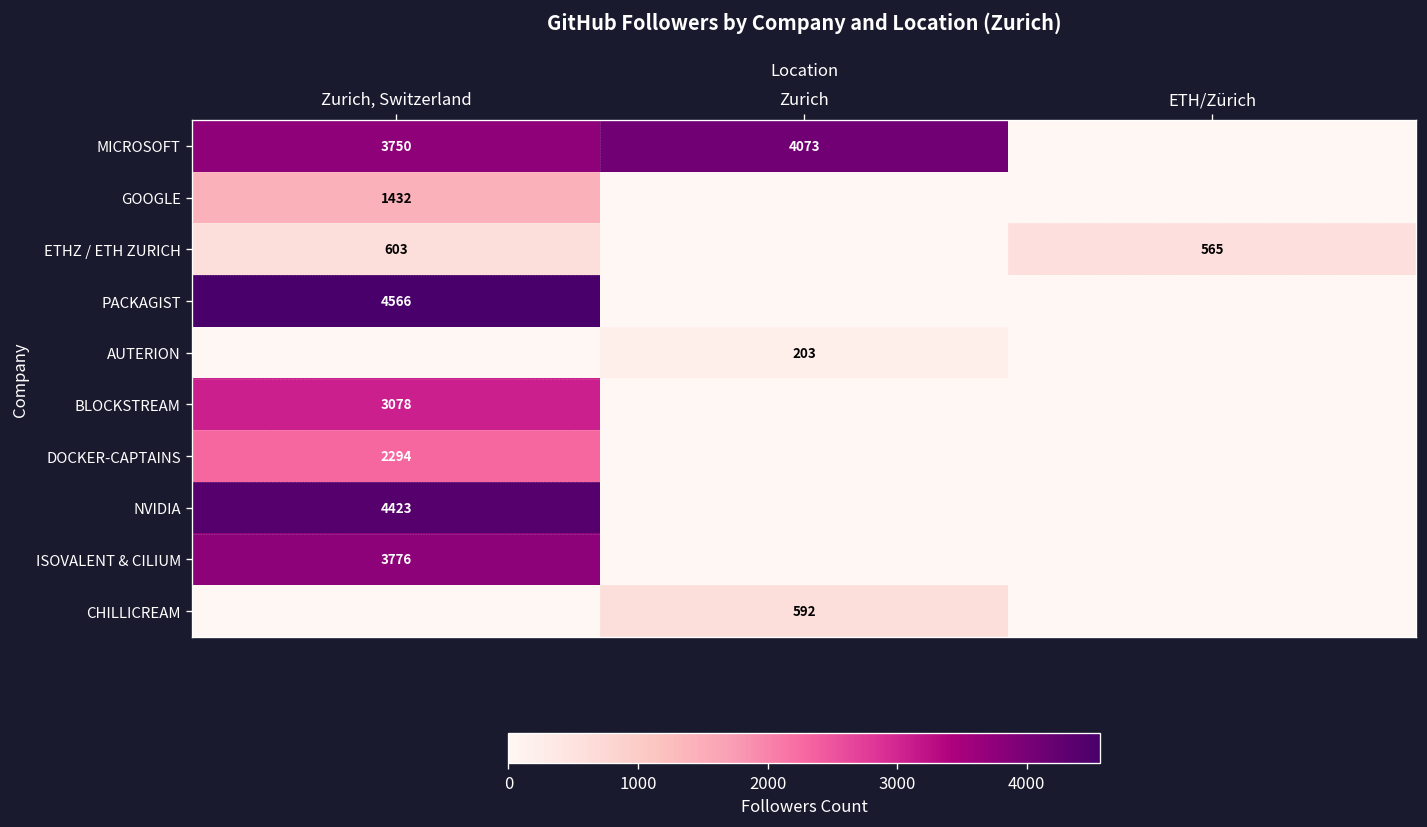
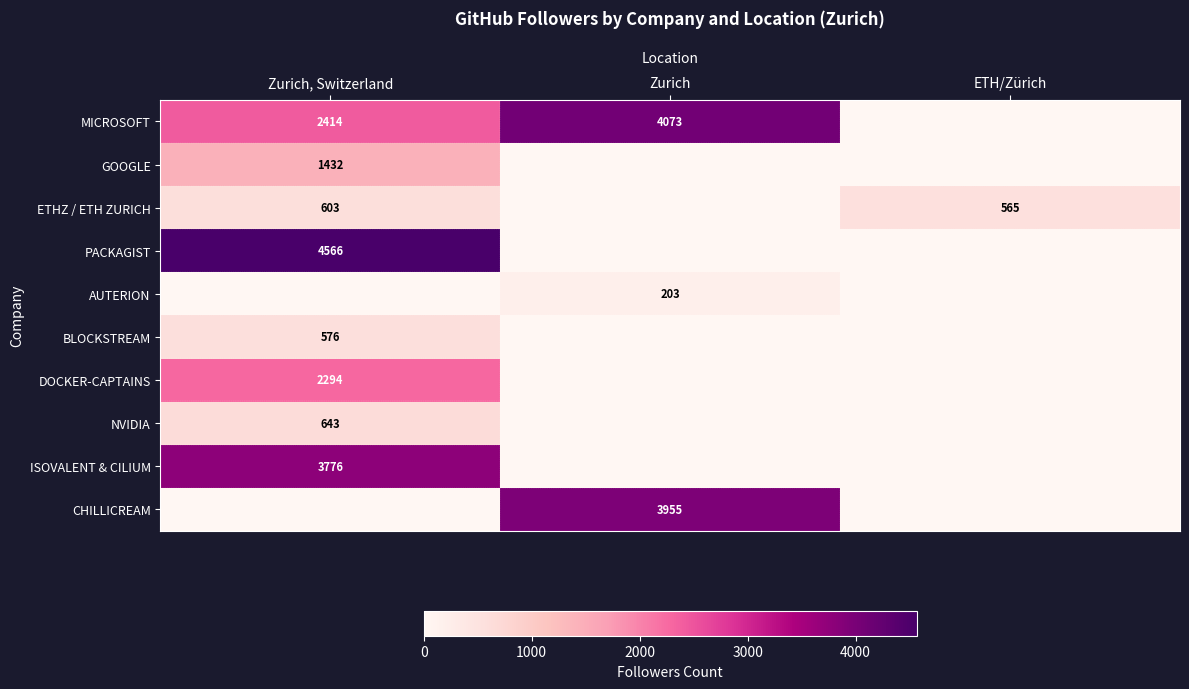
  {
    "MICROSOFT": {
-     "Zurich, Switzerland": 3750,
+     "Zurich, Switzerland": 2414,
      "Zurich": 4073
    },
    "GOOGLE": {
      "Zurich, Switzerland": 1432
    },
    "ETHZ / ETH ZURICH": {
      "Zurich, Switzerland": 603,
      "ETH/Zürich": 565
    },
    "PACKAGIST": {
      "Zurich, Switzerland": 4566
    },
    "AUTERION": {
      "Zurich": 203
    },
    "BLOCKSTREAM": {
-     "Zurich, Switzerland": 3078
+     "Zurich, Switzerland": 576
    },
    "DOCKER-CAPTAINS": {
      "Zurich, Switzerland": 2294
    },
    "NVIDIA": {
-     "Zurich, Switzerland": 4423
+     "Zurich, Switzerland": 643
    },
    "ISOVALENT & CILIUM": {
      "Zurich, Switzerland": 3776
    },
    "CHILLICREAM": {
-     "Zurich": 592
+     "Zurich": 3955
    }
  }
